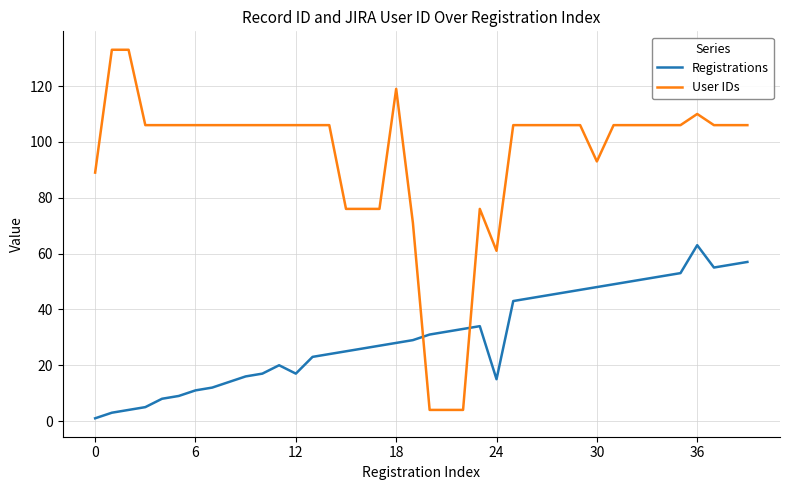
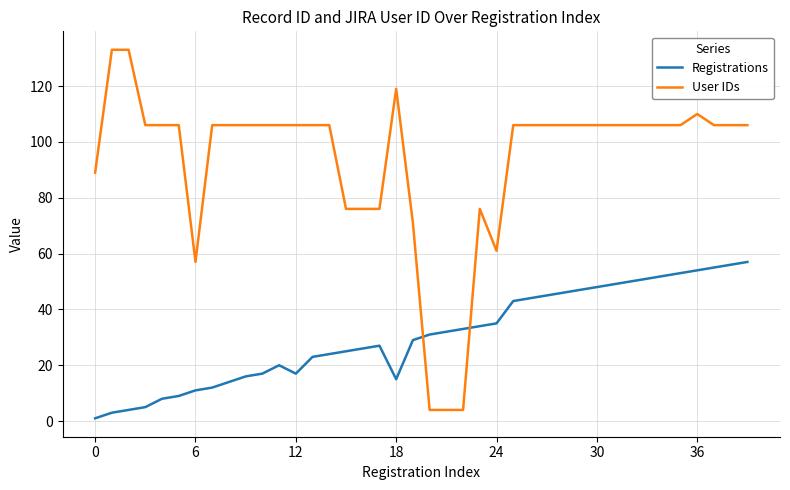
  {
    "Registrations": {
      "0": 1,
      "6": 11,
      "12": 17,
-     "18": 28,
-     "24": 15,
+     "18": 15,
+     "24": 35,
      "30": 48,
-     "36": 63
+     "36": 54
    },
    "User IDs": {
      "0": 89,
-     "6": 106,
+     "6": 57,
      "12": 106,
      "18": 119,
      "24": 61,
-     "30": 93,
+     "30": 106,
      "36": 110
    }
  }
